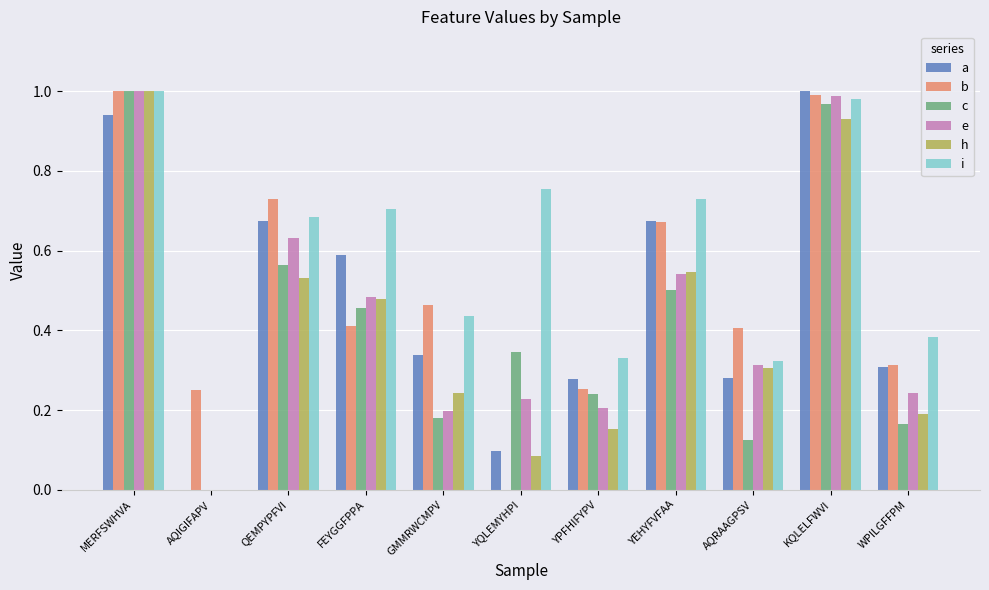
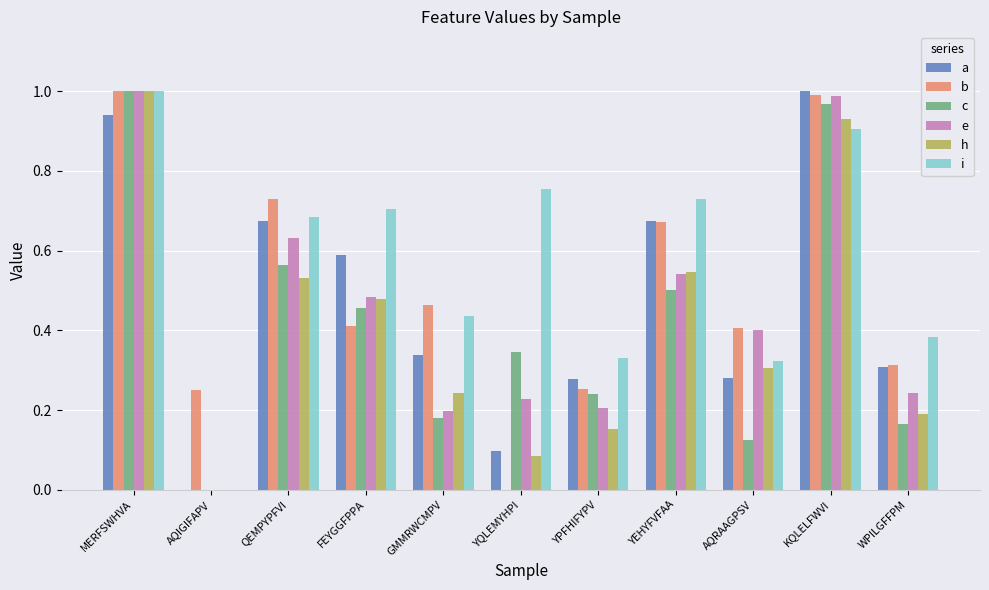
  {
    "a": {
      "MERFSWHVA": 0.94,
      "AQIGIFAPV": 0.00,
      "QEMPYPFVI": 0.67,
      "FEYGGFPPA": 0.59,
      "GMMRWCMPV": 0.34,
      "YQLEMYHPI": 0.10,
      "YPFHIFYPV": 0.28,
      "YEHYFVFAA": 0.67,
      "AQRAAGPSV": 0.28,
      "KQLELFWVI": 1.00,
      "WPILGFFPM": 0.31
    },
    "b": {
      "MERFSWHVA": 1.00,
      "AQIGIFAPV": 0.25,
      "QEMPYPFVI": 0.73,
      "FEYGGFPPA": 0.41,
      "GMMRWCMPV": 0.46,
      "YQLEMYHPI": 0.00,
      "YPFHIFYPV": 0.25,
      "YEHYFVFAA": 0.67,
      "AQRAAGPSV": 0.41,
      "KQLELFWVI": 0.99,
      "WPILGFFPM": 0.31
    },
    "c": {
      "MERFSWHVA": 1.00,
      "AQIGIFAPV": 0.00,
      "QEMPYPFVI": 0.56,
      "FEYGGFPPA": 0.46,
      "GMMRWCMPV": 0.18,
      "YQLEMYHPI": 0.34,
      "YPFHIFYPV": 0.24,
      "YEHYFVFAA": 0.50,
      "AQRAAGPSV": 0.12,
      "KQLELFWVI": 0.97,
      "WPILGFFPM": 0.17
    },
    "e": {
      "MERFSWHVA": 1.00,
      "AQIGIFAPV": 0.00,
      "QEMPYPFVI": 0.63,
      "FEYGGFPPA": 0.48,
      "GMMRWCMPV": 0.20,
      "YQLEMYHPI": 0.23,
      "YPFHIFYPV": 0.20,
      "YEHYFVFAA": 0.54,
-     "AQRAAGPSV": 0.31,
+     "AQRAAGPSV": 0.40,
      "KQLELFWVI": 0.99,
      "WPILGFFPM": 0.24
    },
    "h": {
      "MERFSWHVA": 1.00,
      "AQIGIFAPV": 0.00,
      "QEMPYPFVI": 0.53,
      "FEYGGFPPA": 0.48,
      "GMMRWCMPV": 0.24,
      "YQLEMYHPI": 0.09,
      "YPFHIFYPV": 0.15,
      "YEHYFVFAA": 0.55,
      "AQRAAGPSV": 0.31,
      "KQLELFWVI": 0.93,
      "WPILGFFPM": 0.19
    },
    "i": {
      "MERFSWHVA": 1.00,
      "AQIGIFAPV": 0.00,
      "QEMPYPFVI": 0.68,
      "FEYGGFPPA": 0.70,
      "GMMRWCMPV": 0.44,
      "YQLEMYHPI": 0.75,
      "YPFHIFYPV": 0.33,
      "YEHYFVFAA": 0.73,
      "AQRAAGPSV": 0.32,
-     "KQLELFWVI": 0.98,
+     "KQLELFWVI": 0.91,
      "WPILGFFPM": 0.38
    }
  }
